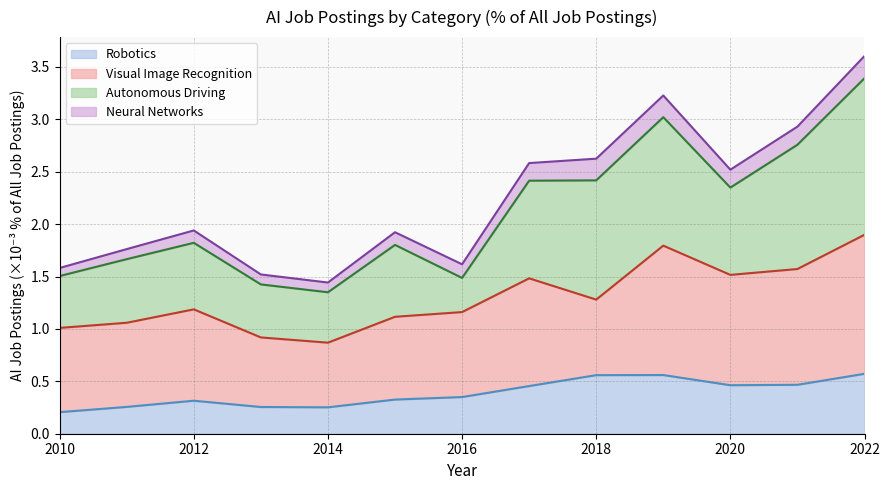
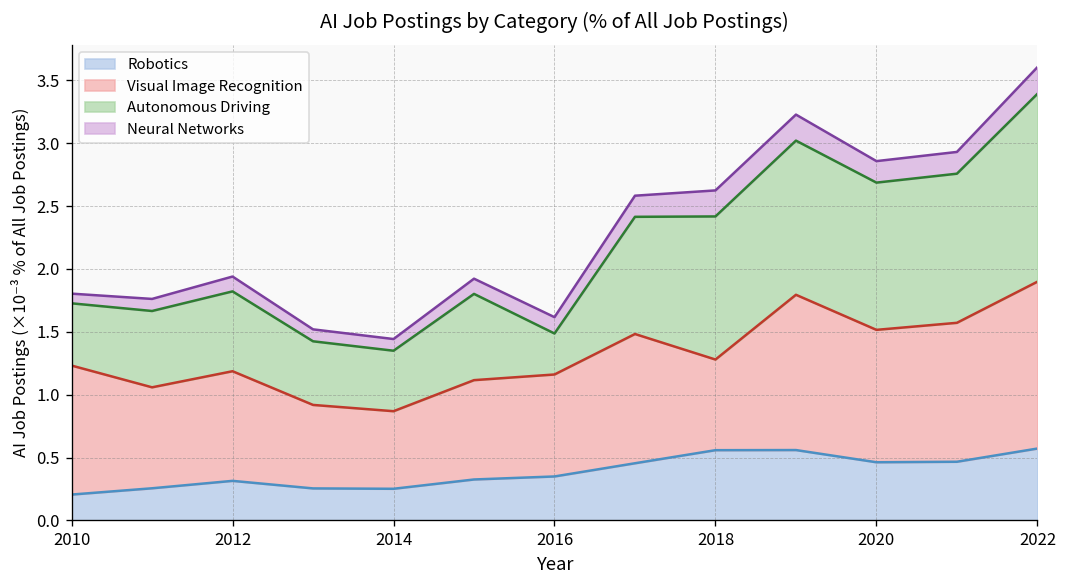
  {
    "Visual Image Recognition": {
-     "2010": 0.80,
+     "2010": 1.03,
      "2012": 0.87,
      "2014": 0.62,
      "2016": 0.81,
      "2018": 0.72,
      "2020": 1.05,
      "2022": 1.33
    },
    "Autonomous Driving": {
      "2010": 0.49,
      "2012": 0.64,
      "2014": 0.48,
      "2016": 0.33,
      "2018": 1.14,
-     "2020": 0.83,
+     "2020": 1.17,
      "2022": 1.49
    }
  }
